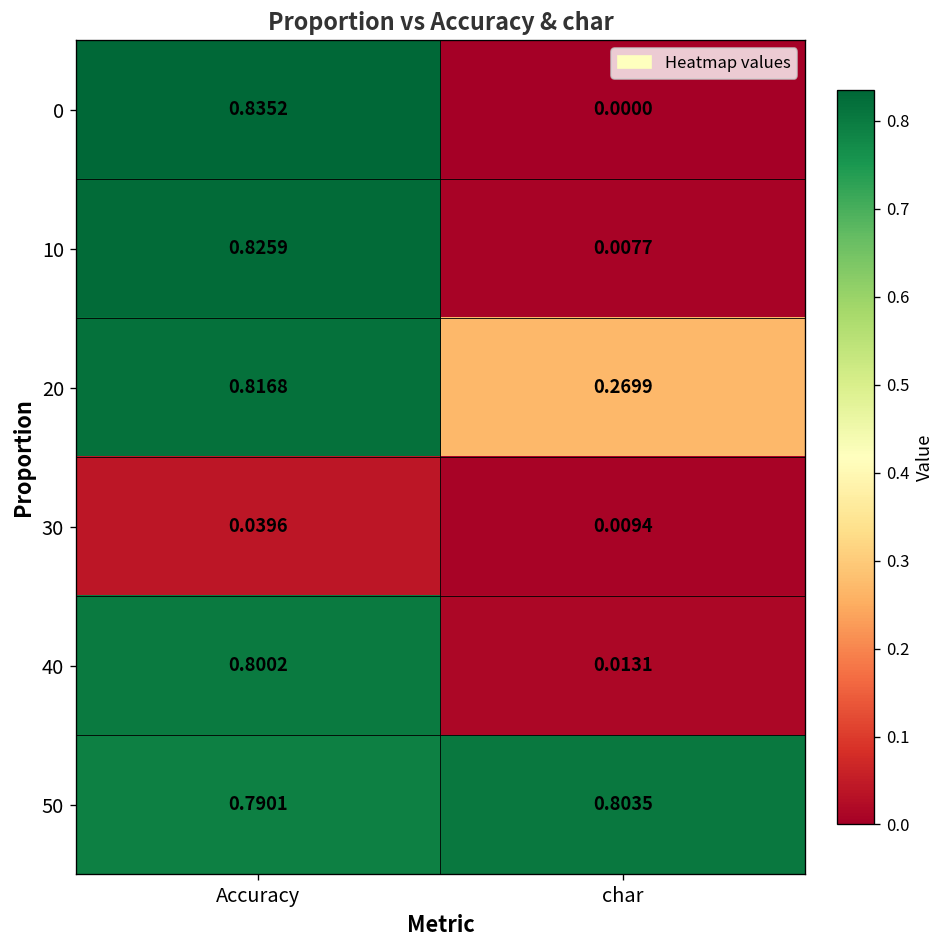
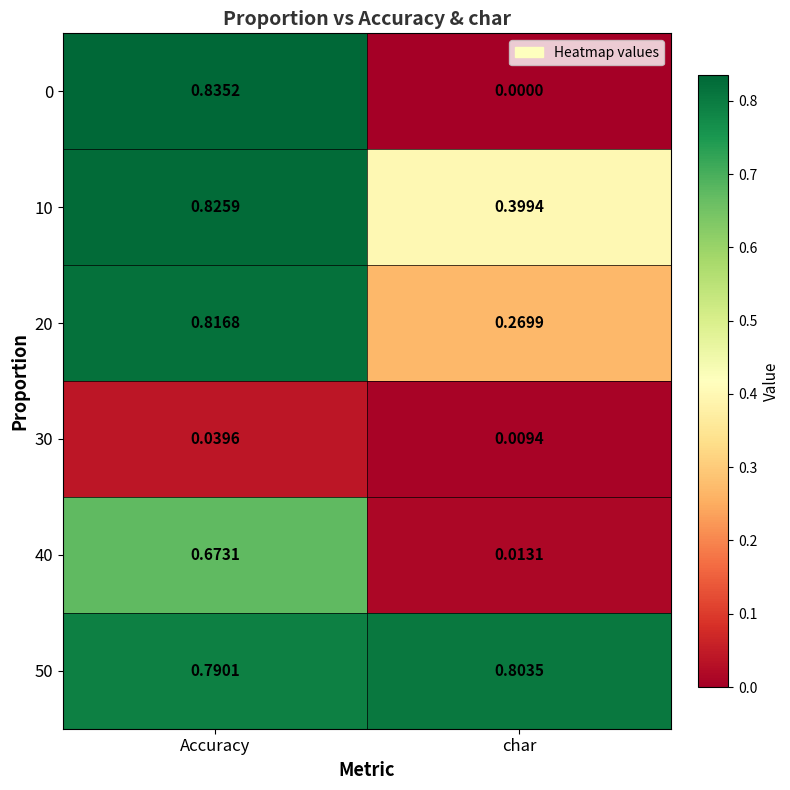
  {
    "0": {
      "Accuracy": 0.8352,
      "char": 0.0000
    },
    "10": {
      "Accuracy": 0.8259,
-     "char": 0.0077
+     "char": 0.3994
    },
    "20": {
      "Accuracy": 0.8168,
      "char": 0.2699
    },
    "30": {
      "Accuracy": 0.0396,
      "char": 0.0094
    },
    "40": {
-     "Accuracy": 0.8002,
+     "Accuracy": 0.6731,
      "char": 0.0131
    },
    "50": {
      "Accuracy": 0.7901,
      "char": 0.8035
    }
  }
